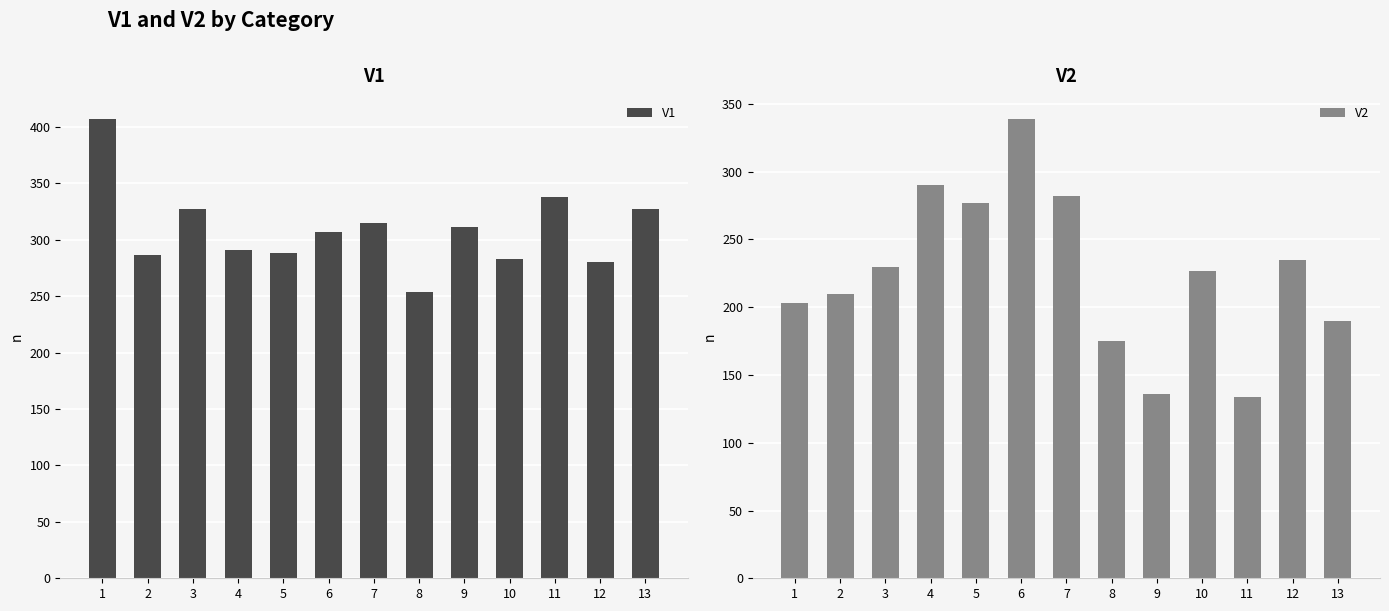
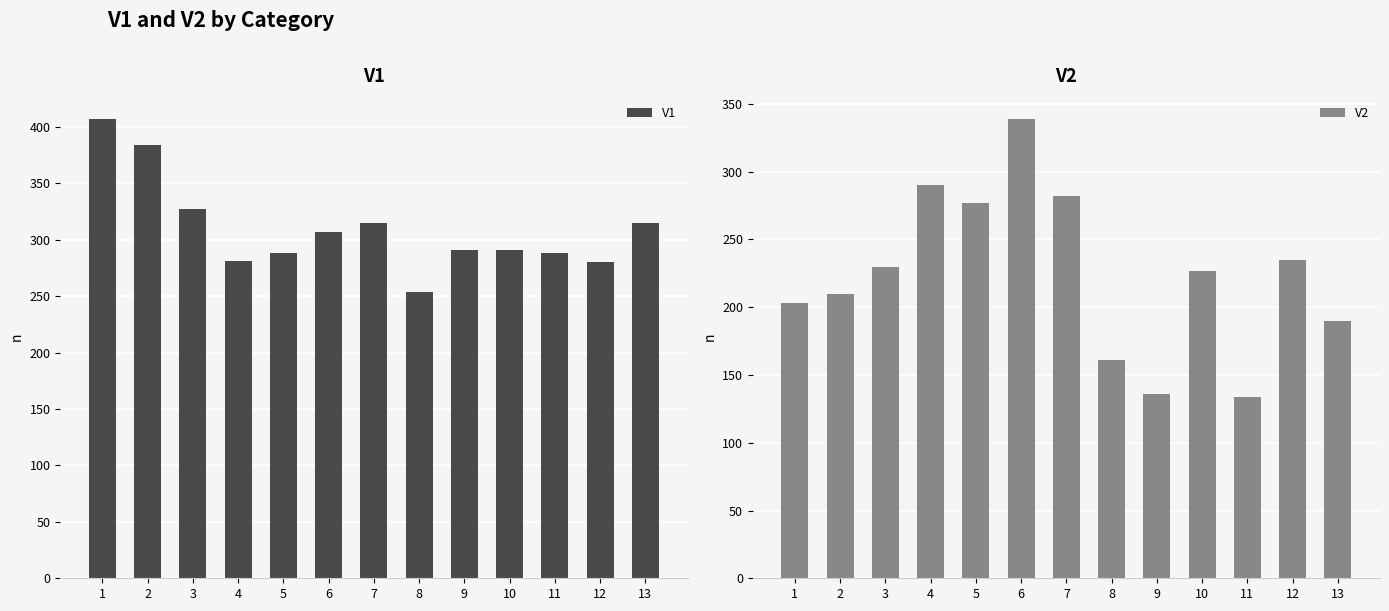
  {
    "V1": {
      "1": 407,
-     "2": 286,
+     "2": 384,
      "3": 327,
-     "4": 291,
+     "4": 281,
      "5": 288,
      "6": 307,
      "7": 315,
      "8": 254,
-     "9": 311,
-     "10": 283,
-     "11": 338,
+     "9": 291,
+     "10": 291,
+     "11": 288,
      "12": 280,
-     "13": 327
+     "13": 315
    },
    "V2": {
      "1": 203,
      "2": 210,
      "3": 230,
      "4": 290,
      "5": 277,
      "6": 339,
      "7": 282,
-     "8": 175,
+     "8": 161,
      "9": 136,
      "10": 227,
      "11": 134,
      "12": 235,
      "13": 190
    }
  }
